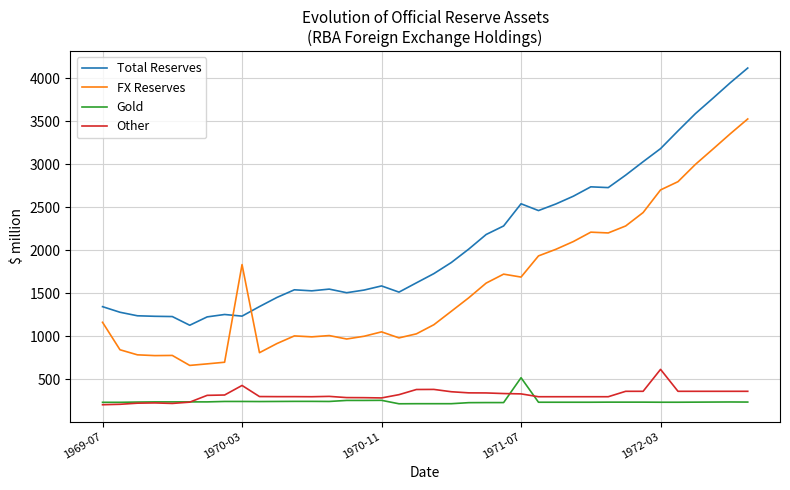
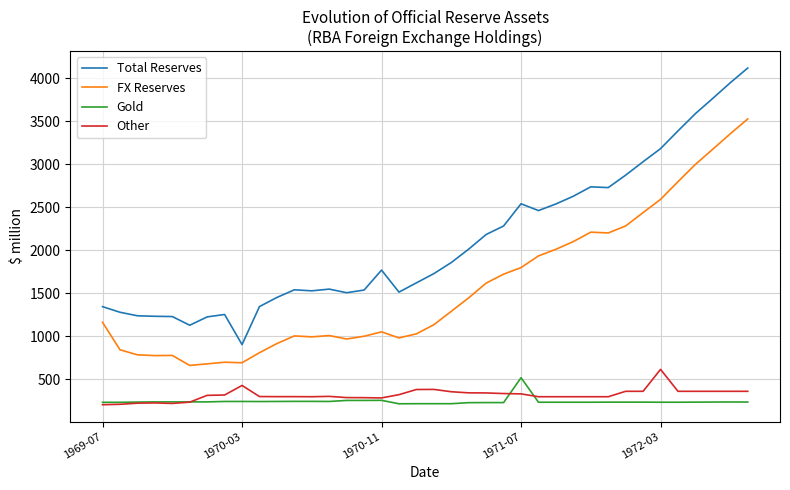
  {
    "Total Reserves": {
      "1969-07": 1300,
-     "1970-03": 1200,
-     "1970-11": 1600,
+     "1970-03": 900,
+     "1970-11": 1800,
      "1971-07": 2500,
      "1972-03": 3200
    },
    "FX Reserves": {
      "1969-07": 1200,
-     "1970-03": 1800,
+     "1970-03": 700,
      "1970-11": 1000,
-     "1971-07": 1700,
-     "1972-03": 2700
+     "1971-07": 1800,
+     "1972-03": 2600
    },
    "Gold": {
      "1970-03": 200,
      "1971-07": 500,
      "1972-03": 200
    },
    "Other": {
      "1970-03": 400,
      "1971-07": 300,
      "1972-03": 600
    }
  }
